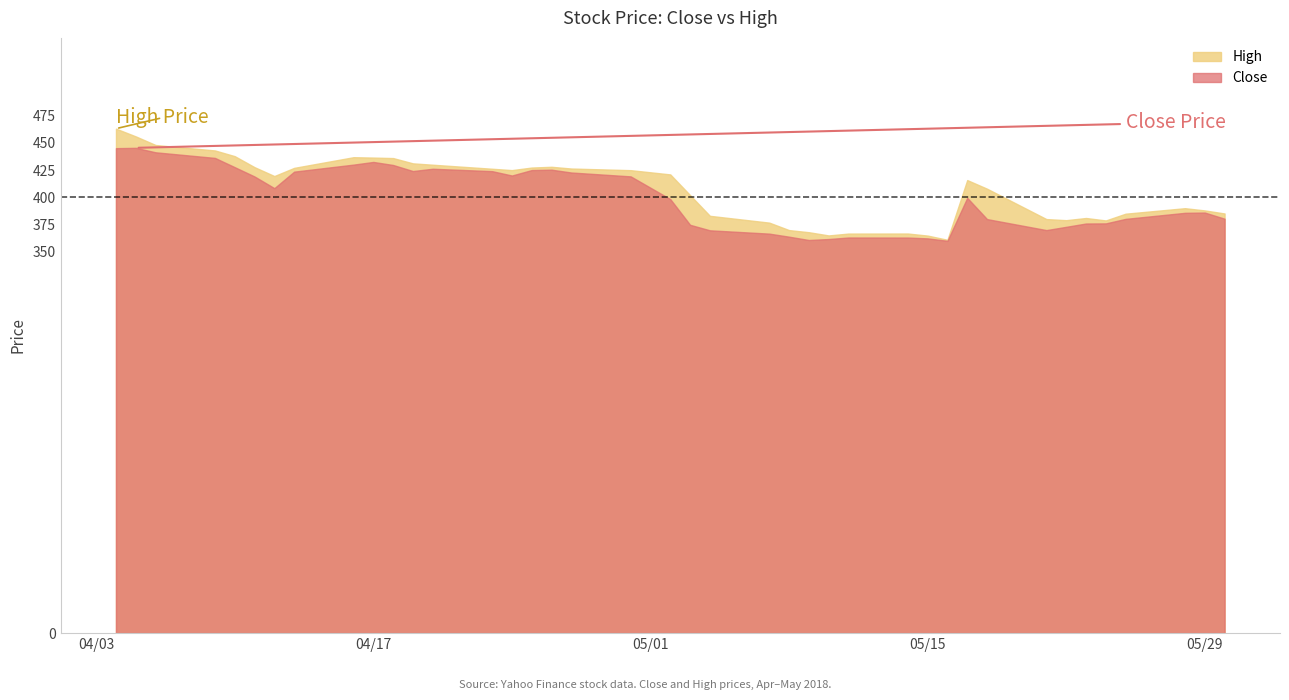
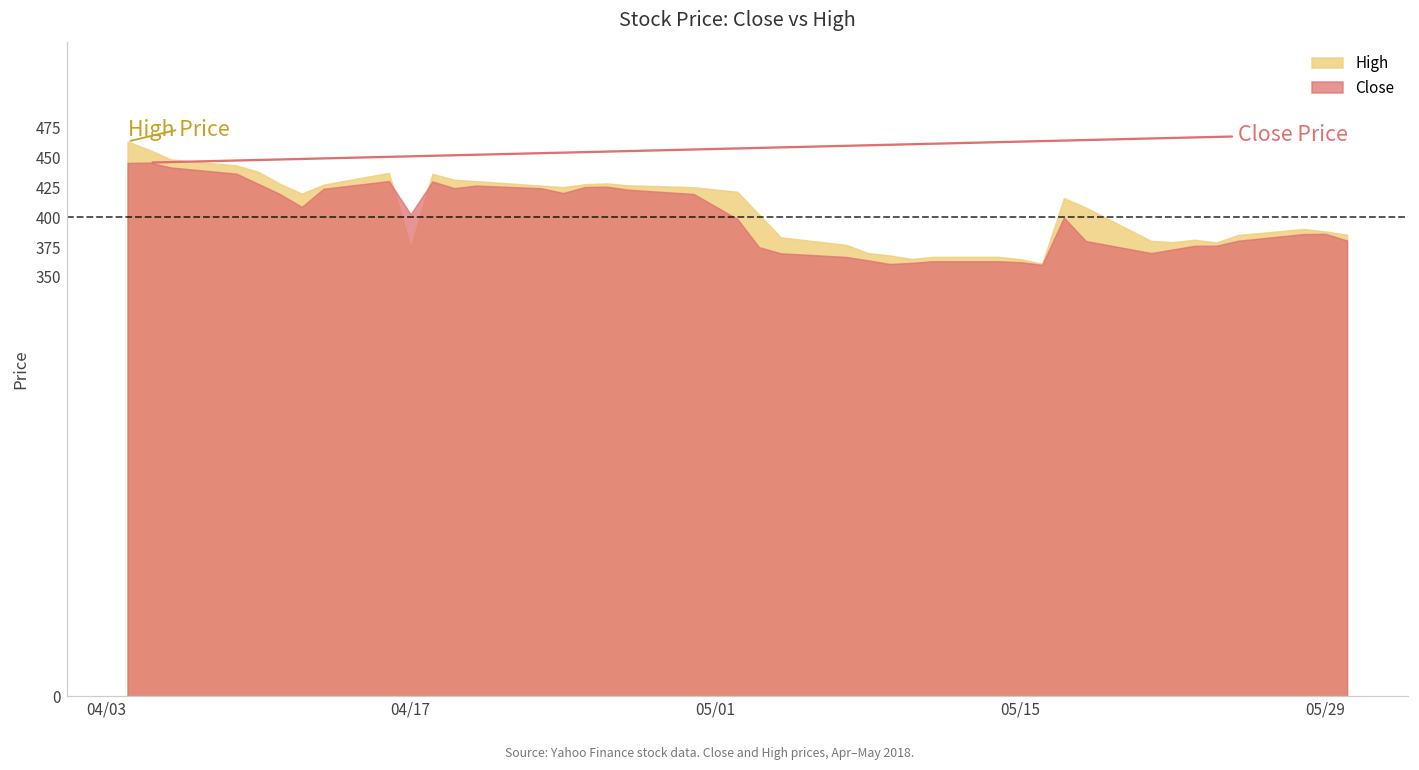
  {
    "High": {
-     "04/17": 436,
+     "04/17": 375,
      "05/15": 365
    },
    "Close": {
-     "04/17": 432,
+     "04/17": 402,
      "05/15": 362
    }
  }
